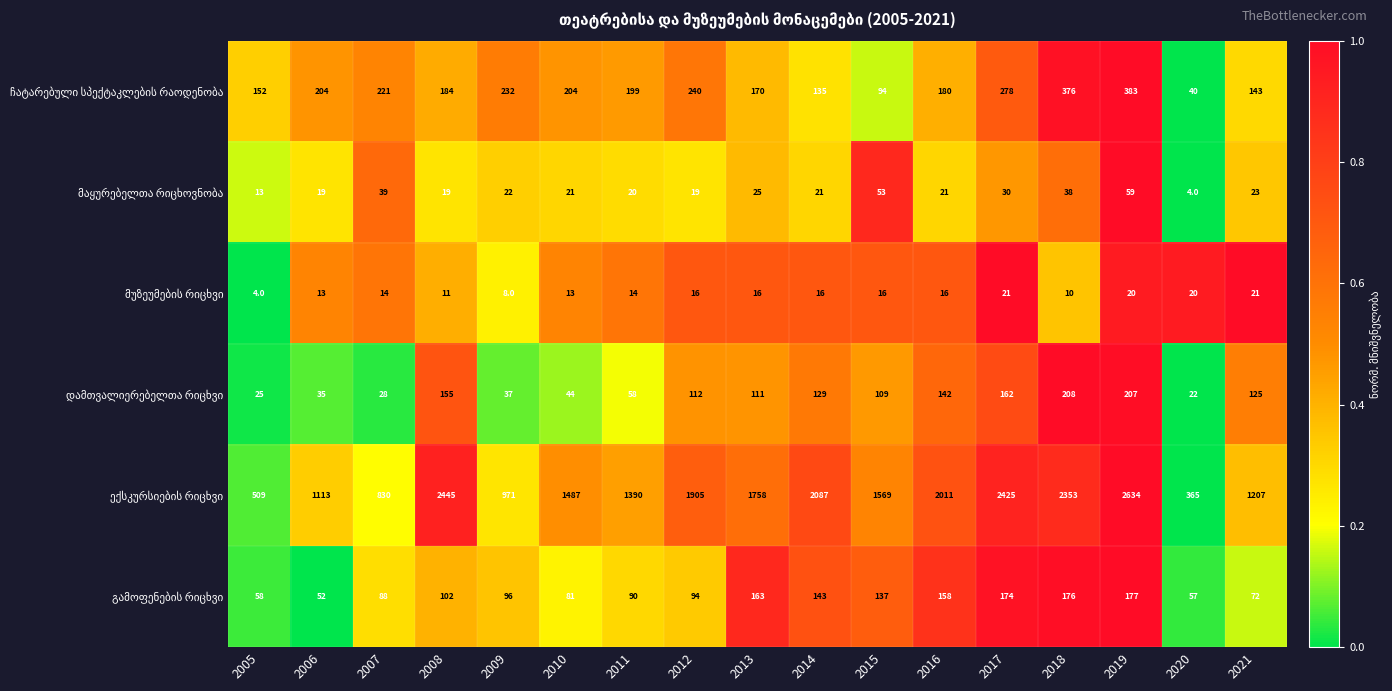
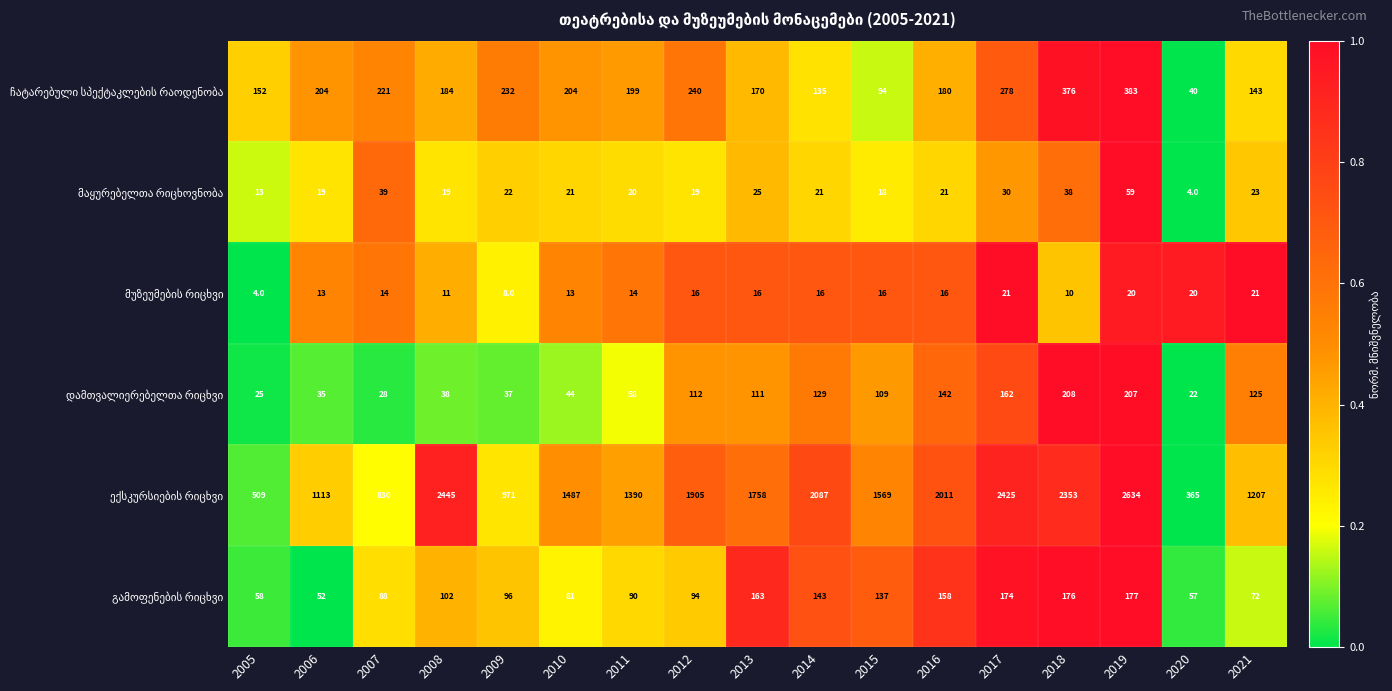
  {
    "ჩატარებული სპექტაკლების რაოდენობა": {
      "2005": 152,
      "2006": 204,
      "2007": 221,
      "2008": 184,
      "2009": 232,
      "2010": 204,
      "2011": 199,
      "2012": 240,
      "2013": 170,
      "2014": 135,
      "2015": 94,
      "2016": 180,
      "2017": 278,
      "2018": 376,
      "2019": 383,
      "2020": 40,
      "2021": 143
    },
    "მაყურებელთა რიცხოვნობა": {
      "2005": 13,
      "2006": 19,
      "2007": 39,
      "2008": 19,
      "2009": 22,
      "2010": 21,
      "2011": 20,
      "2012": 19,
      "2013": 25,
      "2014": 21,
-     "2015": 53,
+     "2015": 18,
      "2016": 21,
      "2017": 30,
      "2018": 38,
      "2019": 59,
      "2020": 4.0,
      "2021": 23
    },
    "მუზეუმების რიცხვი": {
      "2005": 4.0,
      "2006": 13,
      "2007": 14,
      "2008": 11,
      "2009": 8.0,
      "2010": 13,
      "2011": 14,
      "2012": 16,
      "2013": 16,
      "2014": 16,
      "2015": 16,
      "2016": 16,
      "2017": 21,
      "2018": 10,
      "2019": 20,
      "2020": 20,
      "2021": 21
    },
    "დამთვალიერებელთა რიცხვი": {
      "2005": 25,
      "2006": 35,
      "2007": 28,
-     "2008": 155,
+     "2008": 38,
      "2009": 37,
      "2010": 44,
      "2011": 58,
      "2012": 112,
      "2013": 111,
      "2014": 129,
      "2015": 109,
      "2016": 142,
      "2017": 162,
      "2018": 208,
      "2019": 207,
      "2020": 22,
      "2021": 125
    },
    "ექსკურსიების რიცხვი": {
      "2005": 509,
      "2006": 1113,
      "2007": 830,
      "2008": 2445,
      "2009": 971,
      "2010": 1487,
      "2011": 1390,
      "2012": 1905,
      "2013": 1758,
      "2014": 2087,
      "2015": 1569,
      "2016": 2011,
      "2017": 2425,
      "2018": 2353,
      "2019": 2634,
      "2020": 365,
      "2021": 1207
    },
    "გამოფენების რიცხვი": {
      "2005": 58,
      "2006": 52,
      "2007": 88,
      "2008": 102,
      "2009": 96,
      "2010": 81,
      "2011": 90,
      "2012": 94,
      "2013": 163,
      "2014": 143,
      "2015": 137,
      "2016": 158,
      "2017": 174,
      "2018": 176,
      "2019": 177,
      "2020": 57,
      "2021": 72
    }
  }
